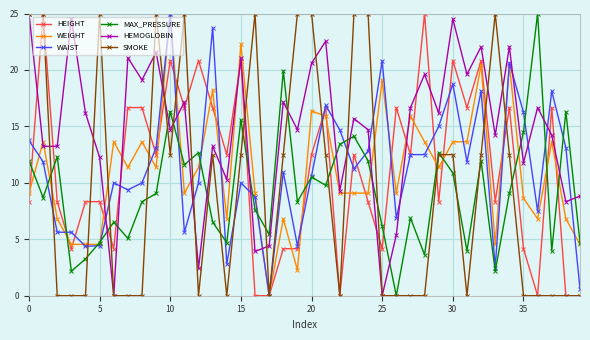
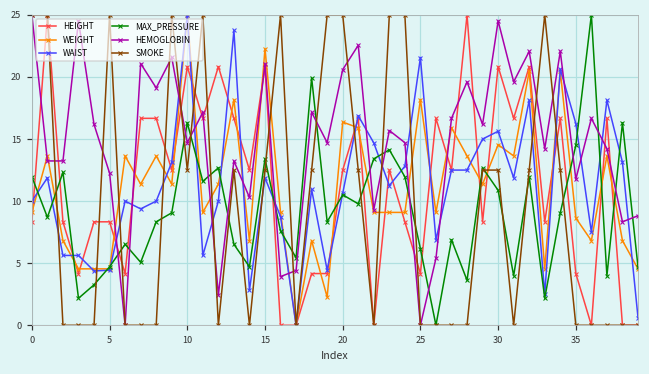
  {
    "HEIGHT": {
      "0": 8.3,
      "5": 8.3,
      "10": 20.8,
      "15": 20.8,
      "20": 12.5,
      "25": 4.2,
      "30": 20.8,
      "35": 4.2
    },
    "WEIGHT": {
      "0": 9.1,
      "15": 22.3,
      "20": 16.4,
-     "25": 19.1,
-     "30": 13.6,
+     "25": 18.2,
+     "30": 14.5,
      "35": 8.6
    },
    "WAIST": {
-     "0": 13.8,
-     "15": 10.0,
-     "25": 20.8,
-     "30": 18.8,
+     "0": 10.0,
+     "15": 11.9,
+     "25": 21.6,
+     "30": 15.6,
      "35": 16.3
    },
    "MAX_PRESSURE": {
      "0": 12.0,
      "10": 16.3,
-     "15": 15.6,
+     "15": 13.4,
      "25": 6.2,
      "30": 10.9,
      "35": 14.5
    },
    "HEMOGLOBIN": {
      "5": 12.3,
      "10": 14.7,
      "15": 21.1,
      "20": 20.6,
      "30": 24.5,
      "35": 11.8
    },
    "SMOKE": {
      "5": 25.0,
      "10": 12.5,
      "15": 12.5,
      "20": 25.0,
      "30": 12.5,
      "35": 0.0
    }
  }
